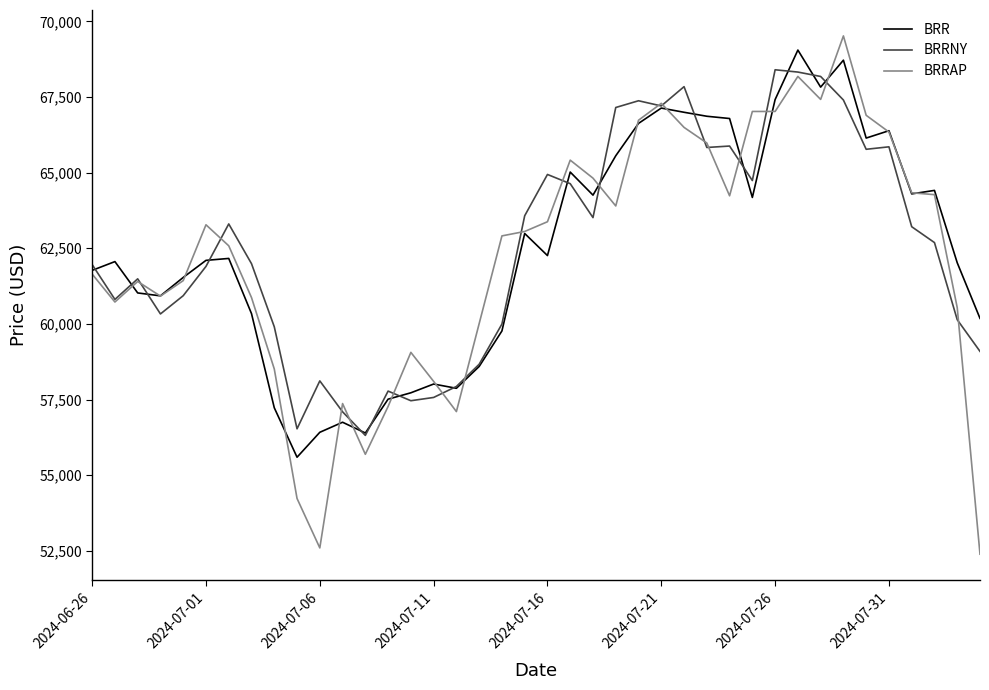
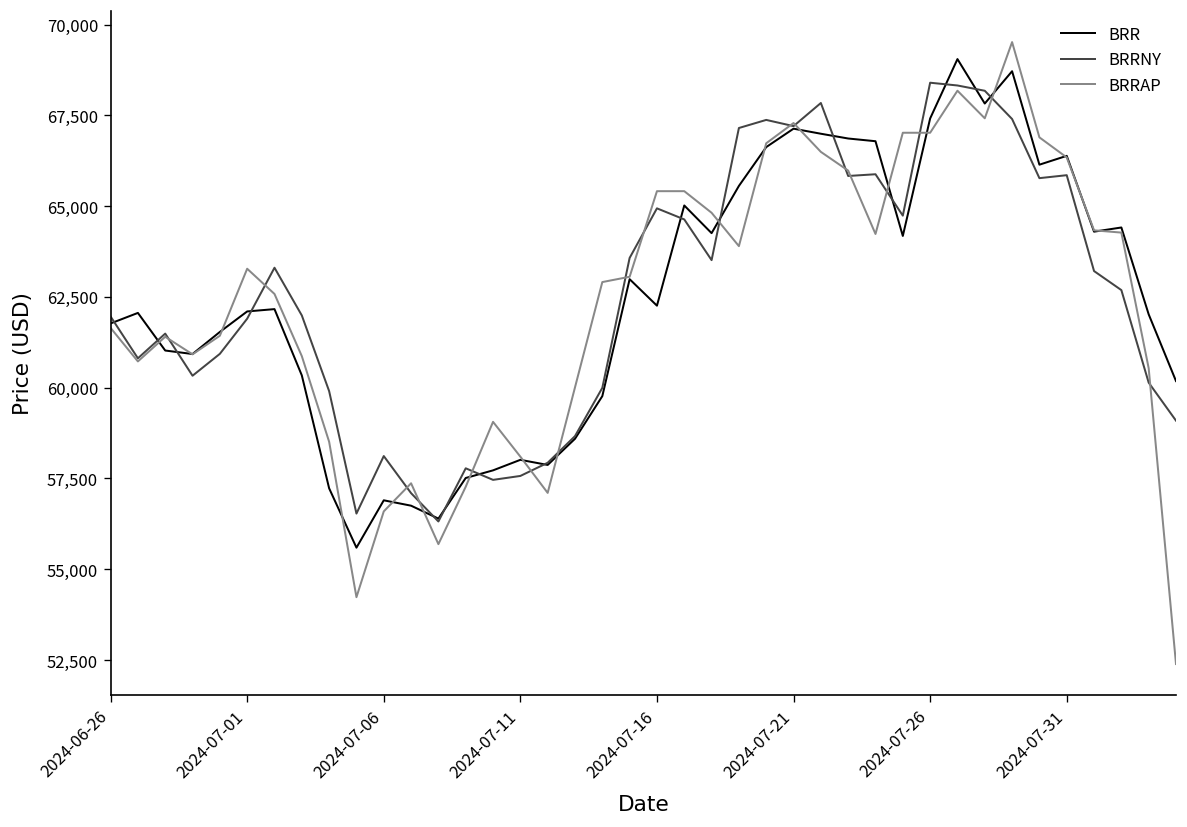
  {
    "BRR": {
      "2024-06-26": "61,800",
      "2024-07-01": "62,100",
-     "2024-07-06": "56,400",
+     "2024-07-06": "56,900",
      "2024-07-11": "58,000",
      "2024-07-16": "62,300",
      "2024-07-26": "67,400"
    },
    "BRRNY": {
      "2024-06-26": "62,000",
      "2024-07-01": "61,900",
      "2024-07-06": "58,100",
      "2024-07-11": "57,600",
      "2024-07-16": "64,900",
      "2024-07-26": "68,400",
      "2024-07-31": "65,900"
    },
    "BRRAP": {
      "2024-06-26": "61,600",
      "2024-07-01": "63,300",
-     "2024-07-06": "52,600",
+     "2024-07-06": "56,600",
      "2024-07-11": "58,100",
-     "2024-07-16": "63,400",
+     "2024-07-16": "65,400",
      "2024-07-21": "67,300",
      "2024-07-26": "67,000"
    }
  }
